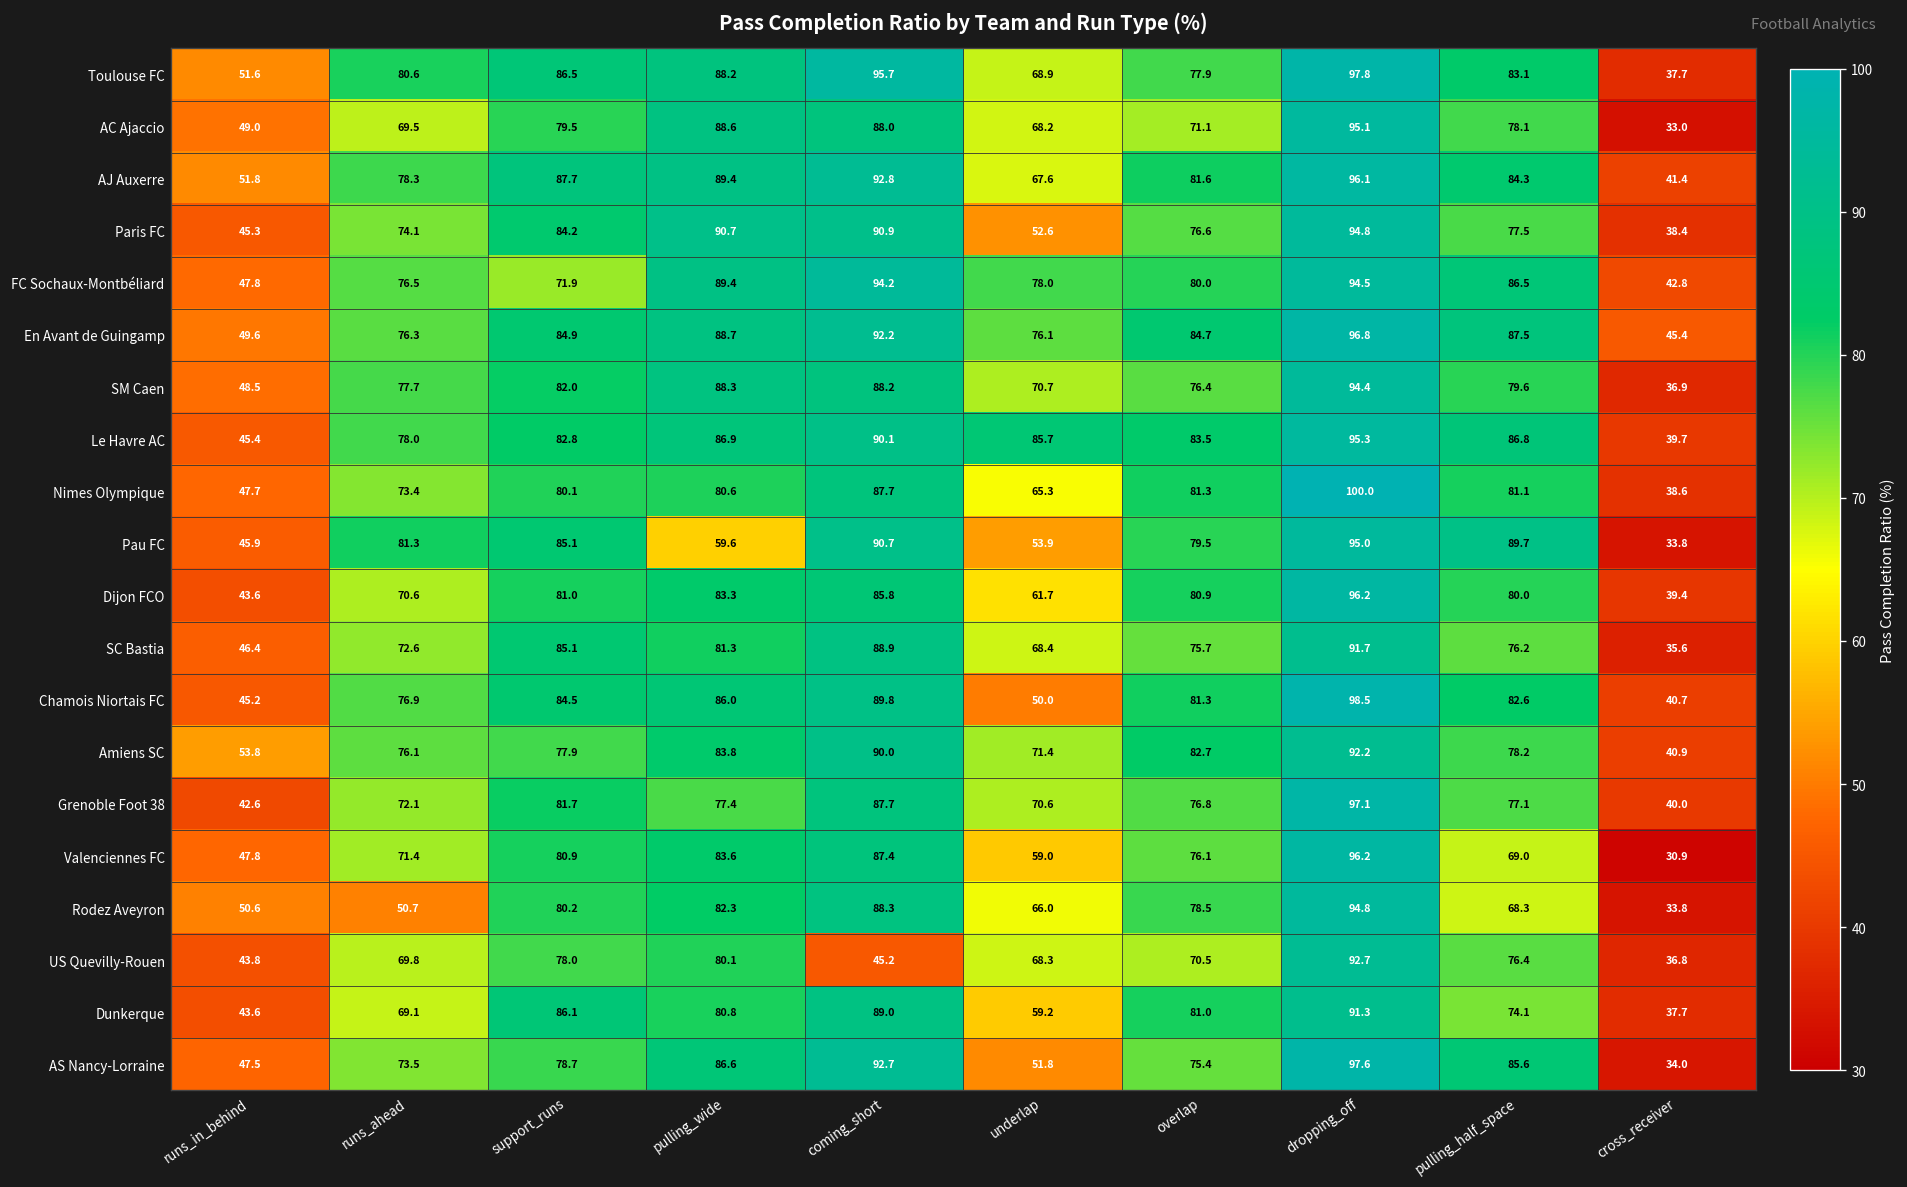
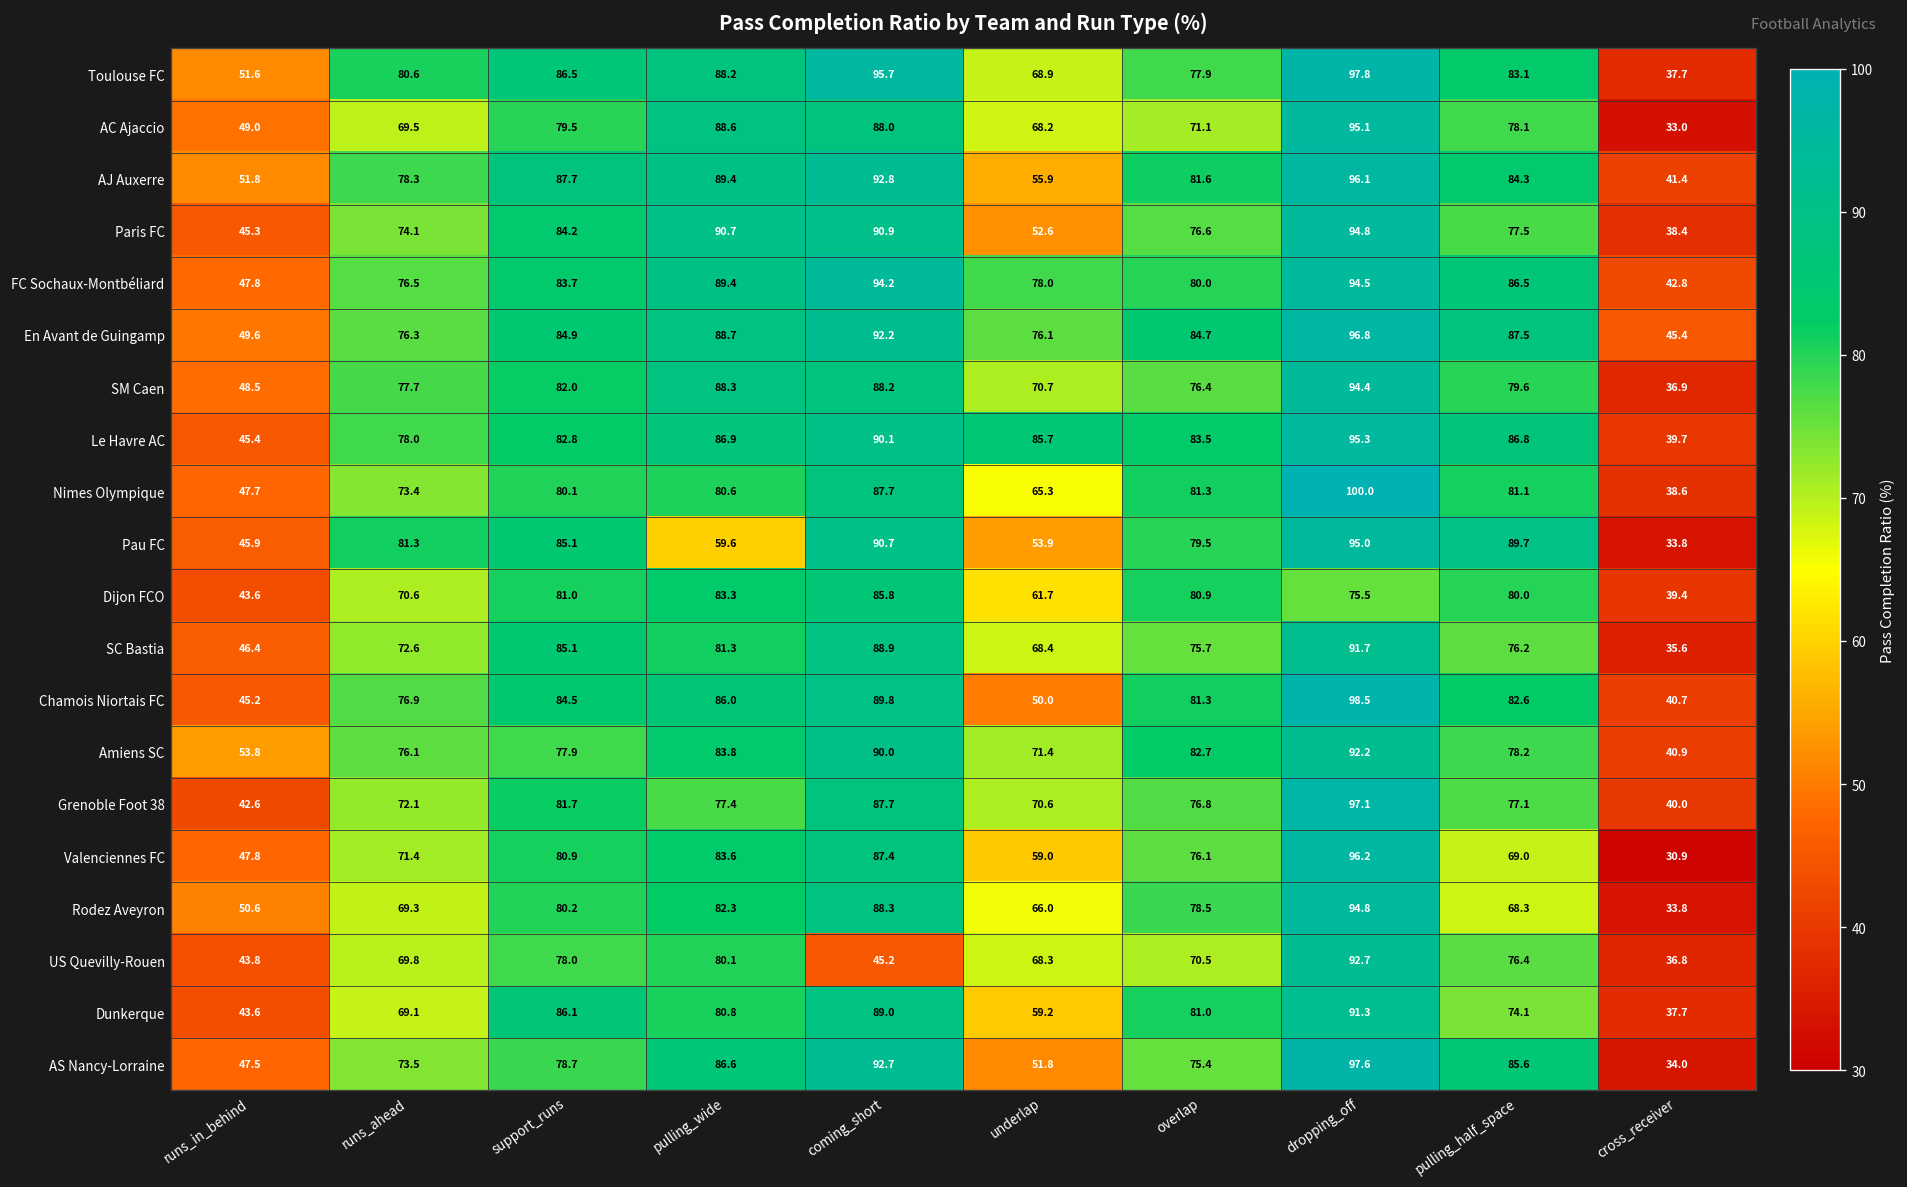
  {
    "Toulouse FC": {
      "runs_in_behind": 51.6,
      "runs_ahead": 80.6,
      "support_runs": 86.5,
      "pulling_wide": 88.2,
      "coming_short": 95.7,
      "underlap": 68.9,
      "overlap": 77.9,
      "dropping_off": 97.8,
      "pulling_half_space": 83.1,
      "cross_receiver": 37.7
    },
    "AC Ajaccio": {
      "runs_in_behind": 49.0,
      "runs_ahead": 69.5,
      "support_runs": 79.5,
      "pulling_wide": 88.6,
      "coming_short": 88.0,
      "underlap": 68.2,
      "overlap": 71.1,
      "dropping_off": 95.1,
      "pulling_half_space": 78.1,
      "cross_receiver": 33.0
    },
    "AJ Auxerre": {
      "runs_in_behind": 51.8,
      "runs_ahead": 78.3,
      "support_runs": 87.7,
      "pulling_wide": 89.4,
      "coming_short": 92.8,
-     "underlap": 67.6,
+     "underlap": 55.9,
      "overlap": 81.6,
      "dropping_off": 96.1,
      "pulling_half_space": 84.3,
      "cross_receiver": 41.4
    },
    "Paris FC": {
      "runs_in_behind": 45.3,
      "runs_ahead": 74.1,
      "support_runs": 84.2,
      "pulling_wide": 90.7,
      "coming_short": 90.9,
      "underlap": 52.6,
      "overlap": 76.6,
      "dropping_off": 94.8,
      "pulling_half_space": 77.5,
      "cross_receiver": 38.4
    },
    "FC Sochaux-Montbéliard": {
      "runs_in_behind": 47.8,
      "runs_ahead": 76.5,
-     "support_runs": 71.9,
+     "support_runs": 83.7,
      "pulling_wide": 89.4,
      "coming_short": 94.2,
      "underlap": 78.0,
      "overlap": 80.0,
      "dropping_off": 94.5,
      "pulling_half_space": 86.5,
      "cross_receiver": 42.8
    },
    "En Avant de Guingamp": {
      "runs_in_behind": 49.6,
      "runs_ahead": 76.3,
      "support_runs": 84.9,
      "pulling_wide": 88.7,
      "coming_short": 92.2,
      "underlap": 76.1,
      "overlap": 84.7,
      "dropping_off": 96.8,
      "pulling_half_space": 87.5,
      "cross_receiver": 45.4
    },
    "SM Caen": {
      "runs_in_behind": 48.5,
      "runs_ahead": 77.7,
      "support_runs": 82.0,
      "pulling_wide": 88.3,
      "coming_short": 88.2,
      "underlap": 70.7,
      "overlap": 76.4,
      "dropping_off": 94.4,
      "pulling_half_space": 79.6,
      "cross_receiver": 36.9
    },
    "Le Havre AC": {
      "runs_in_behind": 45.4,
      "runs_ahead": 78.0,
      "support_runs": 82.8,
      "pulling_wide": 86.9,
      "coming_short": 90.1,
      "underlap": 85.7,
      "overlap": 83.5,
      "dropping_off": 95.3,
      "pulling_half_space": 86.8,
      "cross_receiver": 39.7
    },
    "Nimes Olympique": {
      "runs_in_behind": 47.7,
      "runs_ahead": 73.4,
      "support_runs": 80.1,
      "pulling_wide": 80.6,
      "coming_short": 87.7,
      "underlap": 65.3,
      "overlap": 81.3,
      "dropping_off": 100.0,
      "pulling_half_space": 81.1,
      "cross_receiver": 38.6
    },
    "Pau FC": {
      "runs_in_behind": 45.9,
      "runs_ahead": 81.3,
      "support_runs": 85.1,
      "pulling_wide": 59.6,
      "coming_short": 90.7,
      "underlap": 53.9,
      "overlap": 79.5,
      "dropping_off": 95.0,
      "pulling_half_space": 89.7,
      "cross_receiver": 33.8
    },
    "Dijon FCO": {
      "runs_in_behind": 43.6,
      "runs_ahead": 70.6,
      "support_runs": 81.0,
      "pulling_wide": 83.3,
      "coming_short": 85.8,
      "underlap": 61.7,
      "overlap": 80.9,
-     "dropping_off": 96.2,
+     "dropping_off": 75.5,
      "pulling_half_space": 80.0,
      "cross_receiver": 39.4
    },
    "SC Bastia": {
      "runs_in_behind": 46.4,
      "runs_ahead": 72.6,
      "support_runs": 85.1,
      "pulling_wide": 81.3,
      "coming_short": 88.9,
      "underlap": 68.4,
      "overlap": 75.7,
      "dropping_off": 91.7,
      "pulling_half_space": 76.2,
      "cross_receiver": 35.6
    },
    "Chamois Niortais FC": {
      "runs_in_behind": 45.2,
      "runs_ahead": 76.9,
      "support_runs": 84.5,
      "pulling_wide": 86.0,
      "coming_short": 89.8,
      "underlap": 50.0,
      "overlap": 81.3,
      "dropping_off": 98.5,
      "pulling_half_space": 82.6,
      "cross_receiver": 40.7
    },
    "Amiens SC": {
      "runs_in_behind": 53.8,
      "runs_ahead": 76.1,
      "support_runs": 77.9,
      "pulling_wide": 83.8,
      "coming_short": 90.0,
      "underlap": 71.4,
      "overlap": 82.7,
      "dropping_off": 92.2,
      "pulling_half_space": 78.2,
      "cross_receiver": 40.9
    },
    "Grenoble Foot 38": {
      "runs_in_behind": 42.6,
      "runs_ahead": 72.1,
      "support_runs": 81.7,
      "pulling_wide": 77.4,
      "coming_short": 87.7,
      "underlap": 70.6,
      "overlap": 76.8,
      "dropping_off": 97.1,
      "pulling_half_space": 77.1,
      "cross_receiver": 40.0
    },
    "Valenciennes FC": {
      "runs_in_behind": 47.8,
      "runs_ahead": 71.4,
      "support_runs": 80.9,
      "pulling_wide": 83.6,
      "coming_short": 87.4,
      "underlap": 59.0,
      "overlap": 76.1,
      "dropping_off": 96.2,
      "pulling_half_space": 69.0,
      "cross_receiver": 30.9
    },
    "Rodez Aveyron": {
      "runs_in_behind": 50.6,
-     "runs_ahead": 50.7,
+     "runs_ahead": 69.3,
      "support_runs": 80.2,
      "pulling_wide": 82.3,
      "coming_short": 88.3,
      "underlap": 66.0,
      "overlap": 78.5,
      "dropping_off": 94.8,
      "pulling_half_space": 68.3,
      "cross_receiver": 33.8
    },
    "US Quevilly-Rouen": {
      "runs_in_behind": 43.8,
      "runs_ahead": 69.8,
      "support_runs": 78.0,
      "pulling_wide": 80.1,
      "coming_short": 45.2,
      "underlap": 68.3,
      "overlap": 70.5,
      "dropping_off": 92.7,
      "pulling_half_space": 76.4,
      "cross_receiver": 36.8
    },
    "Dunkerque": {
      "runs_in_behind": 43.6,
      "runs_ahead": 69.1,
      "support_runs": 86.1,
      "pulling_wide": 80.8,
      "coming_short": 89.0,
      "underlap": 59.2,
      "overlap": 81.0,
      "dropping_off": 91.3,
      "pulling_half_space": 74.1,
      "cross_receiver": 37.7
    },
    "AS Nancy-Lorraine": {
      "runs_in_behind": 47.5,
      "runs_ahead": 73.5,
      "support_runs": 78.7,
      "pulling_wide": 86.6,
      "coming_short": 92.7,
      "underlap": 51.8,
      "overlap": 75.4,
      "dropping_off": 97.6,
      "pulling_half_space": 85.6,
      "cross_receiver": 34.0
    }
  }
